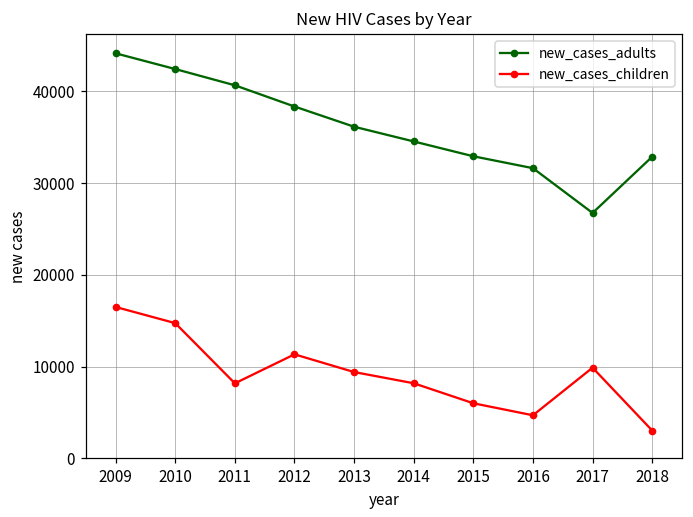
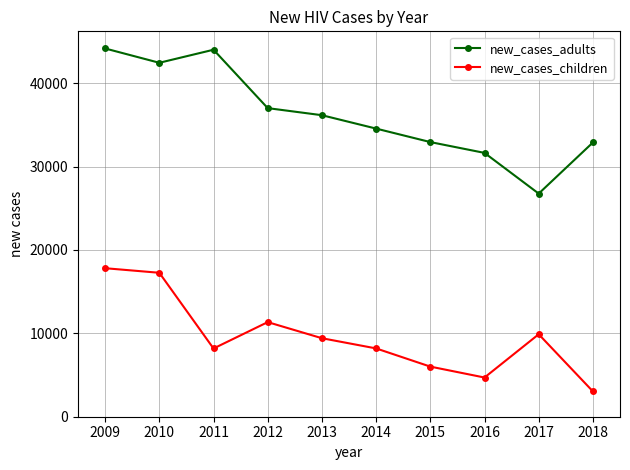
  {
    "new_cases_adults": {
      "2009": 44000,
      "2010": 42000,
-     "2011": 41000,
-     "2012": 38000,
+     "2011": 44000,
+     "2012": 37000,
      "2013": 36000,
      "2014": 35000,
      "2015": 33000,
      "2016": 32000,
      "2017": 27000,
      "2018": 33000
    },
    "new_cases_children": {
-     "2009": 17000,
-     "2010": 15000,
+     "2009": 18000,
+     "2010": 17000,
      "2011": 8000,
      "2012": 11000,
      "2013": 9000,
      "2014": 8000,
      "2015": 6000,
      "2016": 5000,
      "2017": 10000,
      "2018": 3000
    }
  }
